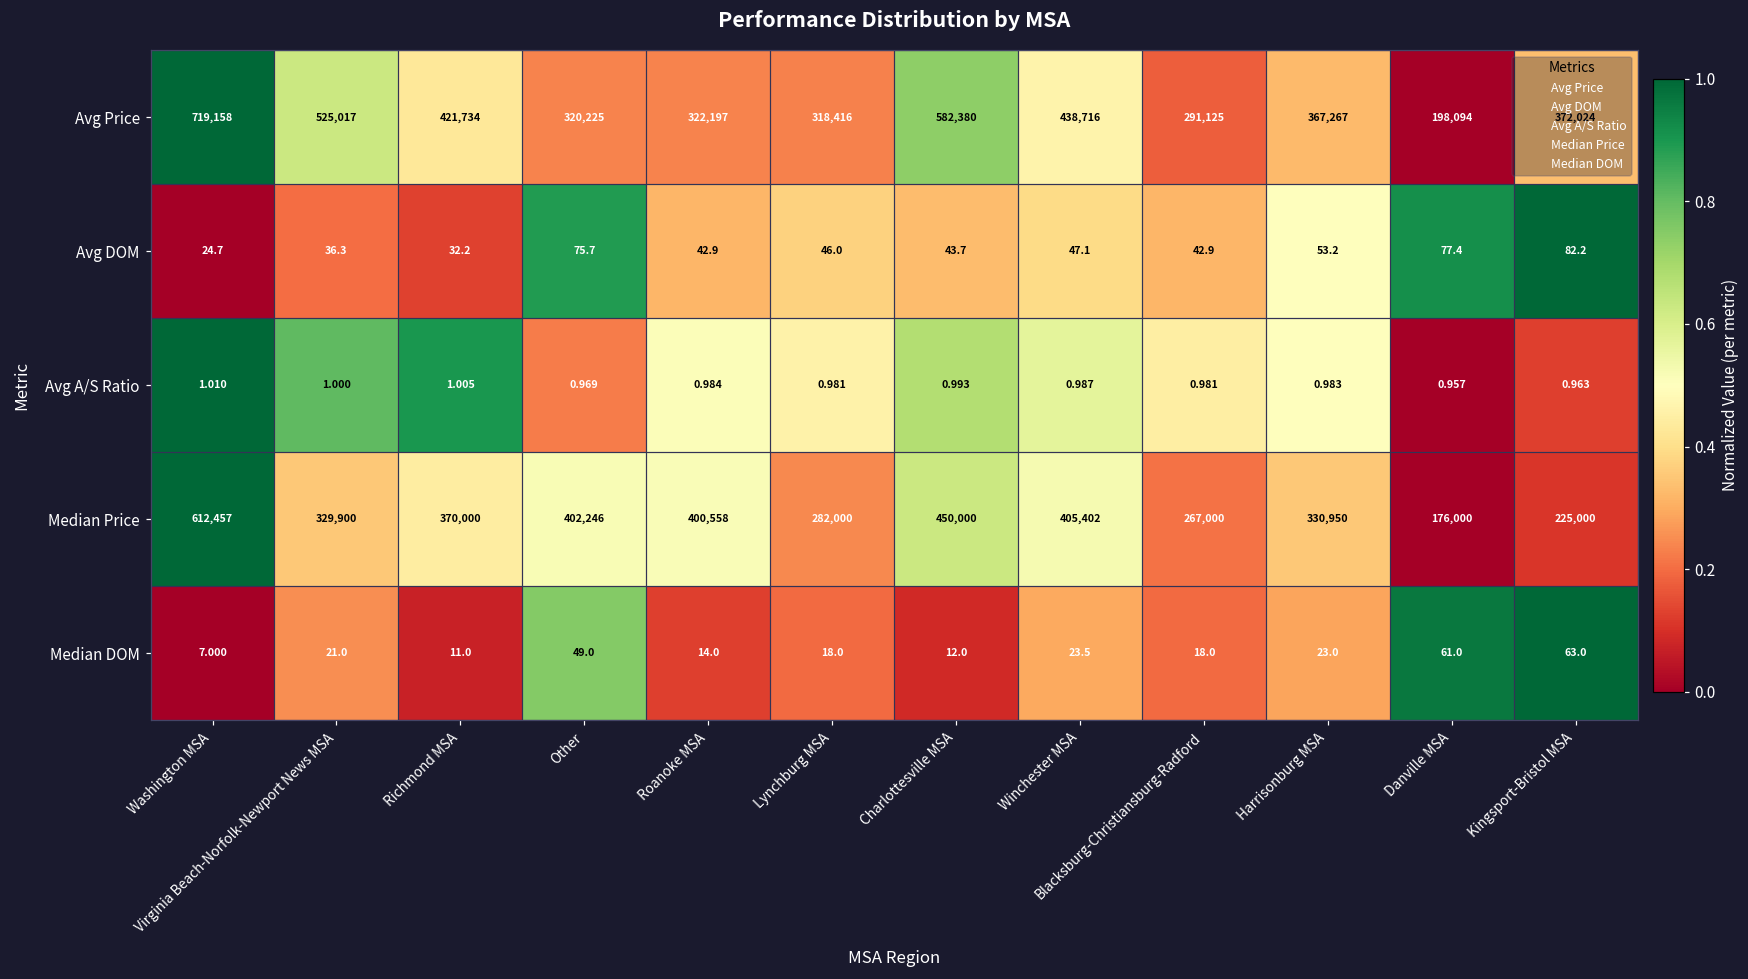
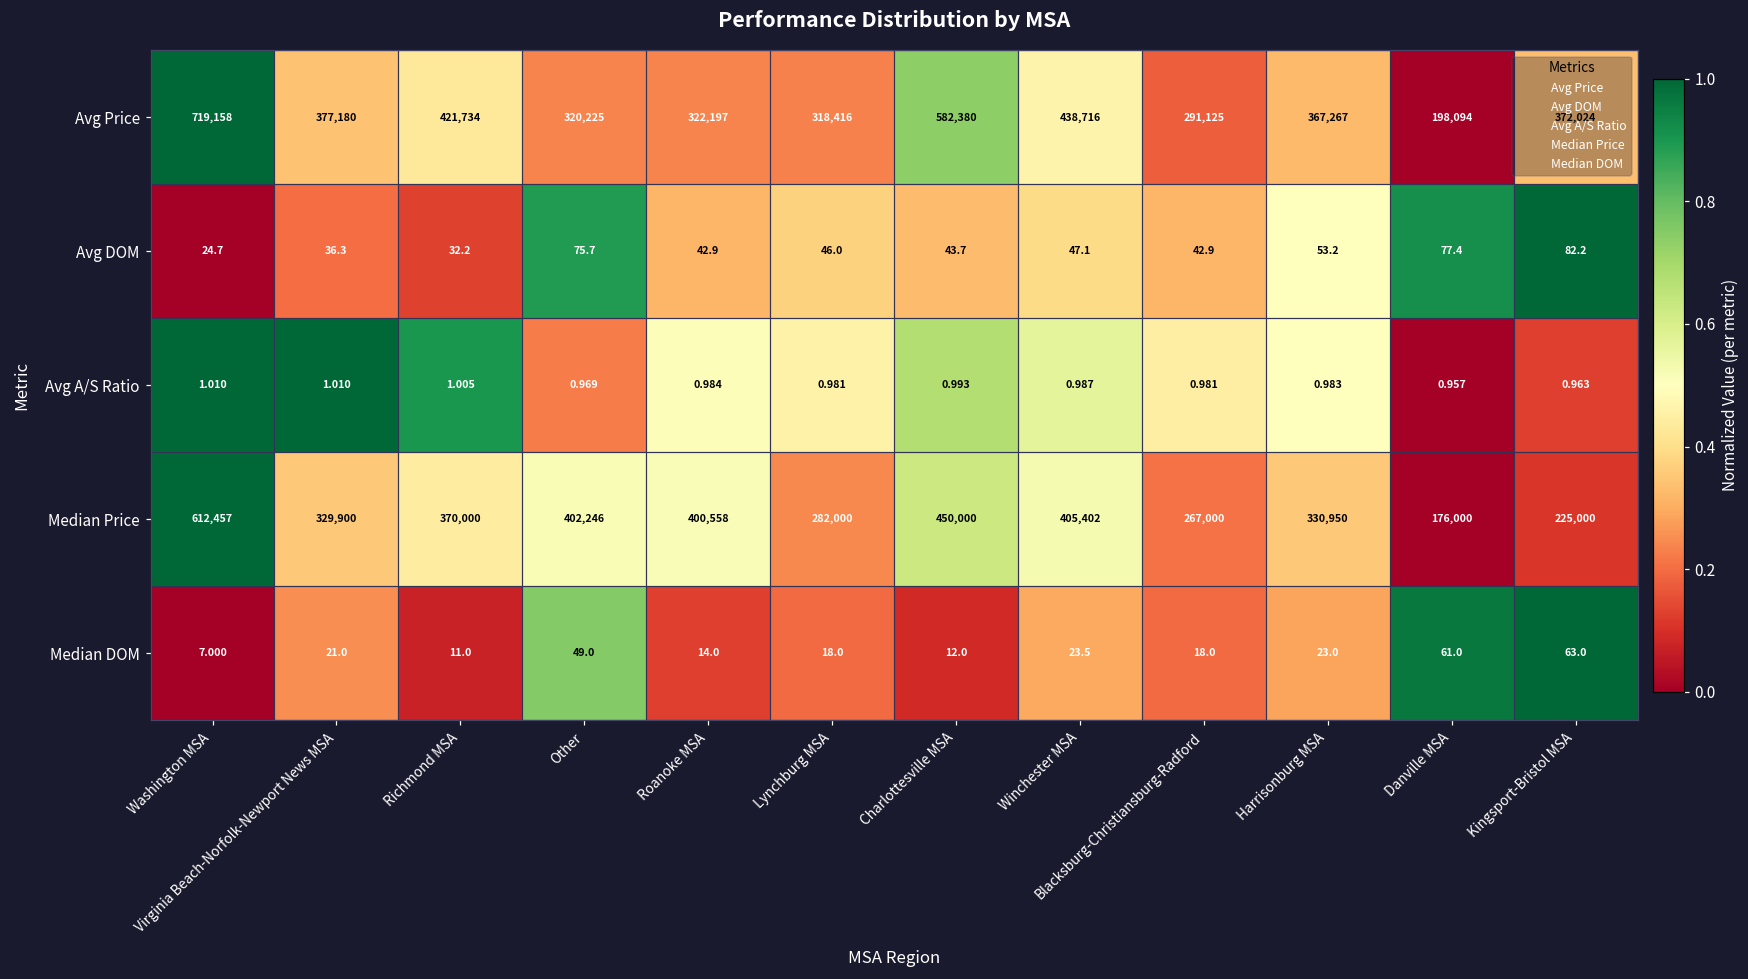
  {
    "Avg Price": {
      "Washington MSA": "719,158",
-     "Virginia Beach-Norfolk-Newport News MSA": "525,017",
+     "Virginia Beach-Norfolk-Newport News MSA": "377,180",
      "Richmond MSA": "421,734",
      "Other": "320,225",
      "Roanoke MSA": "322,197",
      "Lynchburg MSA": "318,416",
      "Charlottesville MSA": "582,380",
      "Winchester MSA": "438,716",
      "Blacksburg-Christiansburg-Radford": "291,125",
      "Harrisonburg MSA": "367,267",
      "Danville MSA": "198,094"
    },
    "Avg DOM": {
      "Washington MSA": "24.7",
      "Virginia Beach-Norfolk-Newport News MSA": "36.3",
      "Richmond MSA": "32.2",
      "Other": "75.7",
      "Roanoke MSA": "42.9",
      "Lynchburg MSA": "46.0",
      "Charlottesville MSA": "43.7",
      "Winchester MSA": "47.1",
      "Blacksburg-Christiansburg-Radford": "42.9",
      "Harrisonburg MSA": "53.2",
      "Danville MSA": "77.4",
      "Kingsport-Bristol MSA": "82.2"
    },
    "Avg A/S Ratio": {
      "Washington MSA": "1.010",
-     "Virginia Beach-Norfolk-Newport News MSA": "1.000",
+     "Virginia Beach-Norfolk-Newport News MSA": "1.010",
      "Richmond MSA": "1.005",
      "Other": "0.969",
      "Roanoke MSA": "0.984",
      "Lynchburg MSA": "0.981",
      "Charlottesville MSA": "0.993",
      "Winchester MSA": "0.987",
      "Blacksburg-Christiansburg-Radford": "0.981",
      "Harrisonburg MSA": "0.983",
      "Danville MSA": "0.957",
      "Kingsport-Bristol MSA": "0.963"
    },
    "Median Price": {
      "Washington MSA": "612,457",
      "Virginia Beach-Norfolk-Newport News MSA": "329,900",
      "Richmond MSA": "370,000",
      "Other": "402,246",
      "Roanoke MSA": "400,558",
      "Lynchburg MSA": "282,000",
      "Charlottesville MSA": "450,000",
      "Winchester MSA": "405,402",
      "Blacksburg-Christiansburg-Radford": "267,000",
      "Harrisonburg MSA": "330,950",
      "Danville MSA": "176,000",
      "Kingsport-Bristol MSA": "225,000"
    },
    "Median DOM": {
      "Washington MSA": "7.000",
      "Virginia Beach-Norfolk-Newport News MSA": "21.0",
      "Richmond MSA": "11.0",
      "Other": "49.0",
      "Roanoke MSA": "14.0",
      "Lynchburg MSA": "18.0",
      "Charlottesville MSA": "12.0",
      "Winchester MSA": "23.5",
      "Blacksburg-Christiansburg-Radford": "18.0",
      "Harrisonburg MSA": "23.0",
      "Danville MSA": "61.0",
      "Kingsport-Bristol MSA": "63.0"
    }
  }
